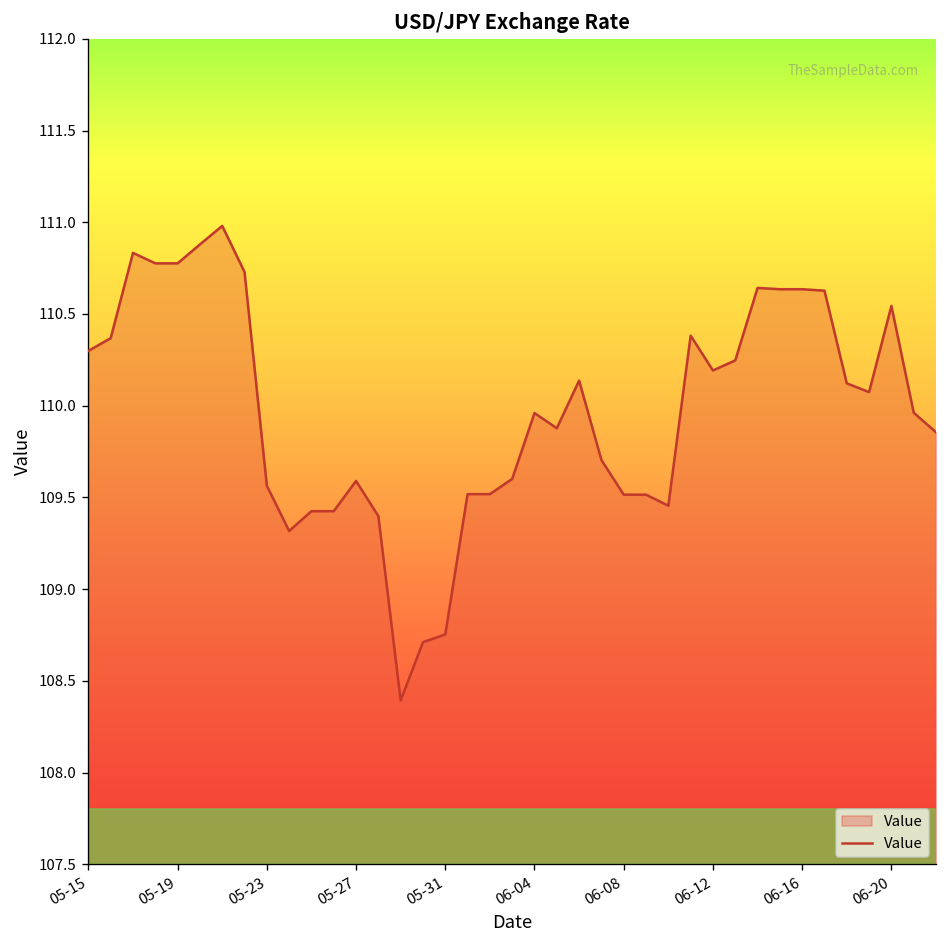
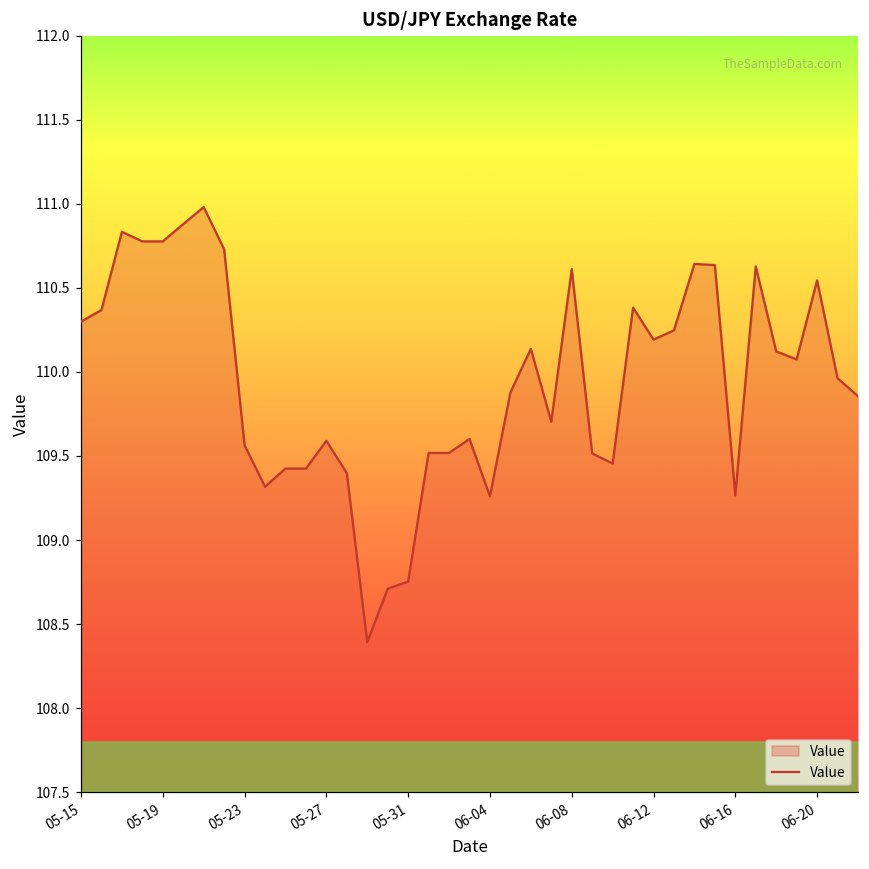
  {
    "05-15": 110.30,
    "05-19": 110.78,
    "05-23": 109.56,
    "05-27": 109.59,
    "05-31": 108.75,
-   "06-04": 109.96,
-   "06-08": 109.52,
+   "06-04": 109.26,
+   "06-08": 110.61,
    "06-12": 110.19,
-   "06-16": 110.64,
+   "06-16": 109.27,
    "06-20": 110.54
  }
